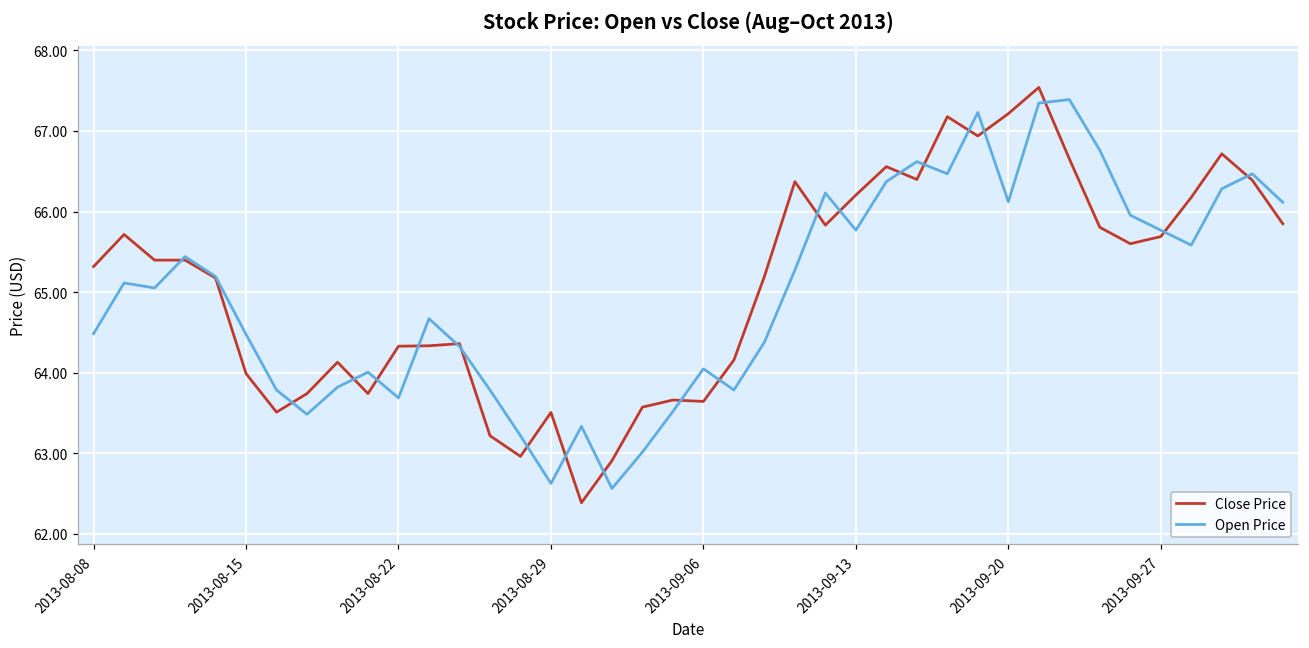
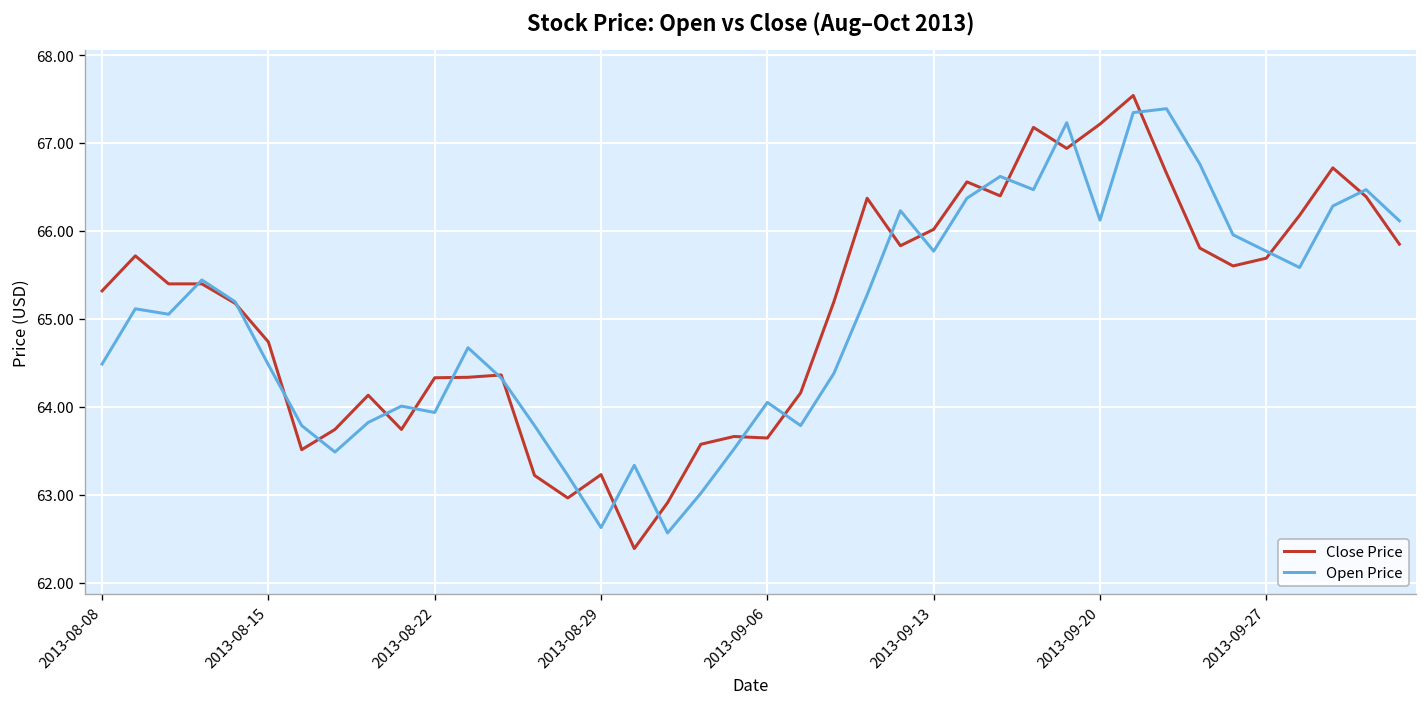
  {
    "Close Price": {
      "2013-08-08": 65.3,
-     "2013-08-15": 64.0,
+     "2013-08-15": 64.7,
      "2013-08-22": 64.3,
-     "2013-08-29": 63.5,
+     "2013-08-29": 63.2,
      "2013-09-06": 63.6,
-     "2013-09-13": 66.2,
+     "2013-09-13": 66.0,
      "2013-09-20": 67.2,
      "2013-09-27": 65.7
    },
    "Open Price": {
      "2013-08-08": 64.5,
      "2013-08-15": 64.5,
-     "2013-08-22": 63.7,
+     "2013-08-22": 63.9,
      "2013-08-29": 62.6,
      "2013-09-06": 64.0,
      "2013-09-13": 65.8,
      "2013-09-20": 66.1,
      "2013-09-27": 65.8
    }
  }
